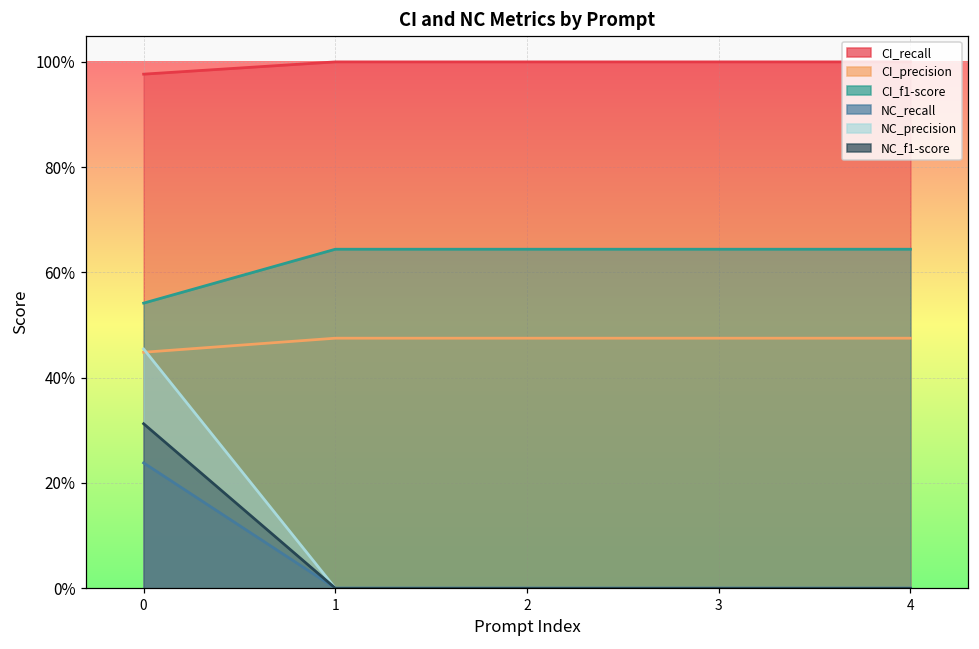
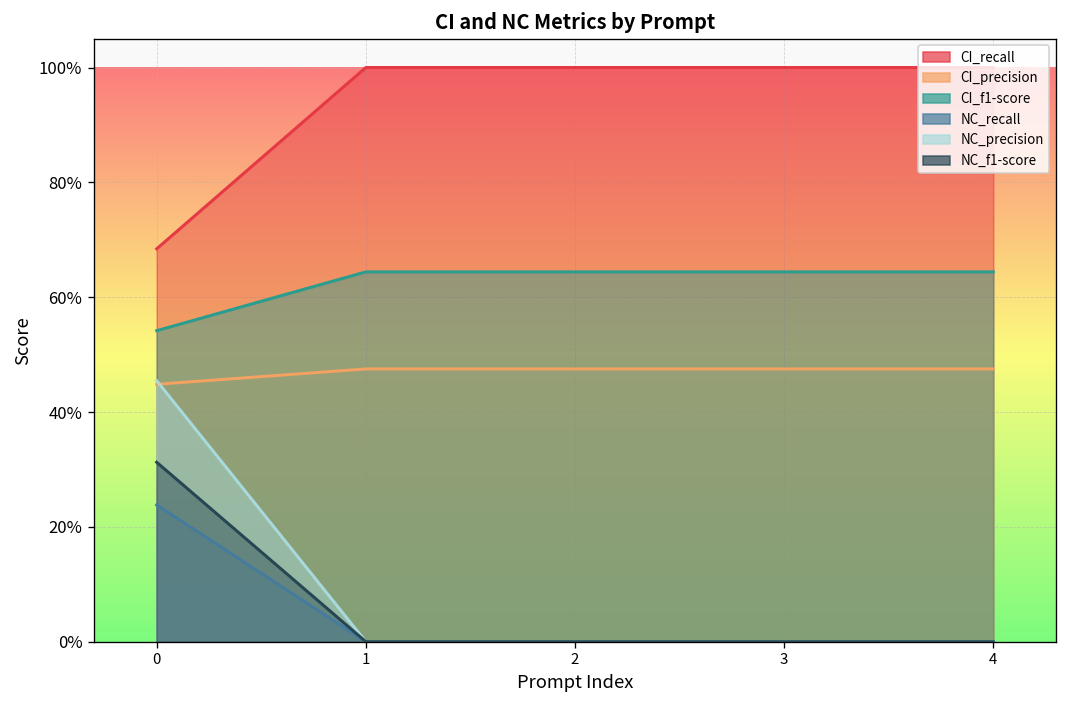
  {
    "CI_recall": {
-     "0": "98%",
+     "0": "68%",
      "1": "100%",
      "2": "100%",
      "3": "100%"
    },
    "CI_precision": {
      "0": "45%",
      "1": "48%",
      "2": "48%",
      "3": "48%",
      "4": "48%"
    },
    "NC_precision": {
      "0": "45%"
    },
    "NC_f1-score": {
      "0": "31%"
    }
  }
